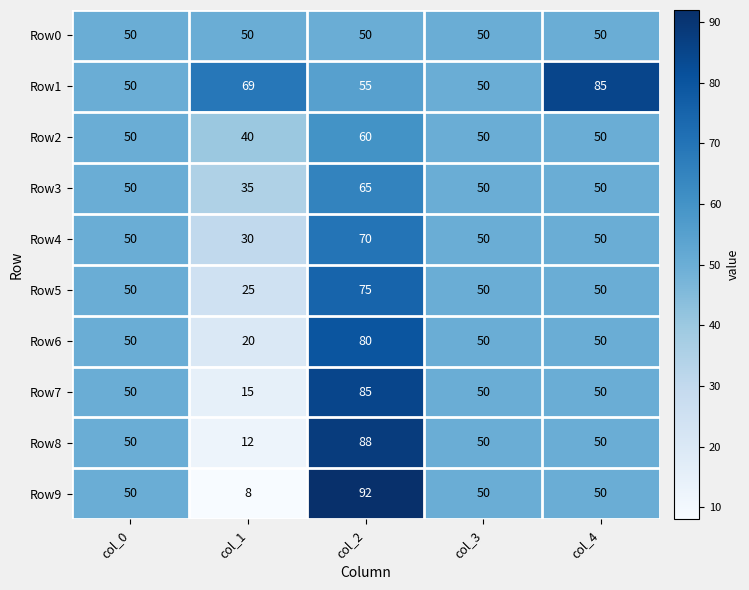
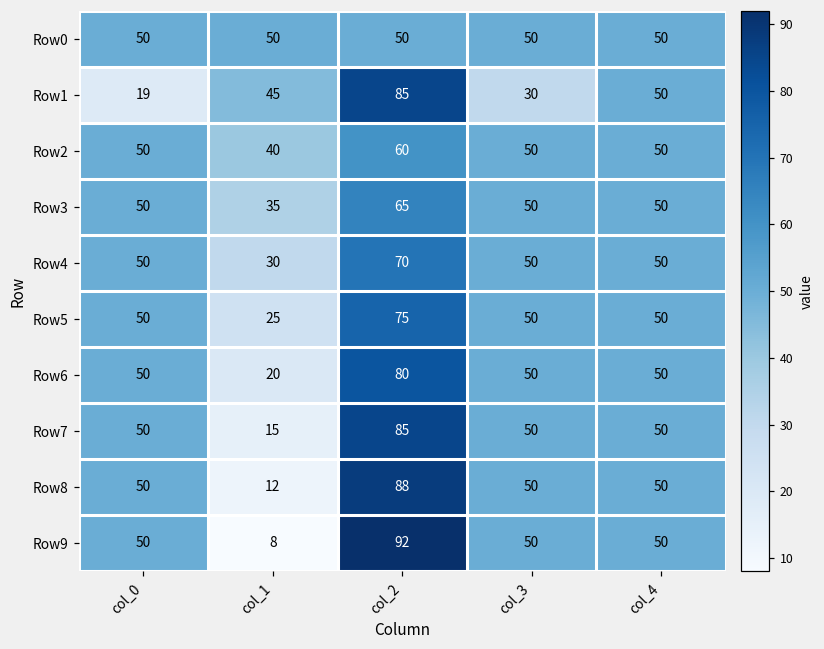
  {
    "Row0": {
      "col_0": 50,
      "col_1": 50,
      "col_2": 50,
      "col_3": 50,
      "col_4": 50
    },
    "Row1": {
-     "col_0": 50,
-     "col_1": 69,
-     "col_2": 55,
-     "col_3": 50,
-     "col_4": 85
+     "col_0": 19,
+     "col_1": 45,
+     "col_2": 85,
+     "col_3": 30,
+     "col_4": 50
    },
    "Row2": {
      "col_0": 50,
      "col_1": 40,
      "col_2": 60,
      "col_3": 50,
      "col_4": 50
    },
    "Row3": {
      "col_0": 50,
      "col_1": 35,
      "col_2": 65,
      "col_3": 50,
      "col_4": 50
    },
    "Row4": {
      "col_0": 50,
      "col_1": 30,
      "col_2": 70,
      "col_3": 50,
      "col_4": 50
    },
    "Row5": {
      "col_0": 50,
      "col_1": 25,
      "col_2": 75,
      "col_3": 50,
      "col_4": 50
    },
    "Row6": {
      "col_0": 50,
      "col_1": 20,
      "col_2": 80,
      "col_3": 50,
      "col_4": 50
    },
    "Row7": {
      "col_0": 50,
      "col_1": 15,
      "col_2": 85,
      "col_3": 50,
      "col_4": 50
    },
    "Row8": {
      "col_0": 50,
      "col_1": 12,
      "col_2": 88,
      "col_3": 50,
      "col_4": 50
    },
    "Row9": {
      "col_0": 50,
      "col_1": 8,
      "col_2": 92,
      "col_3": 50,
      "col_4": 50
    }
  }
